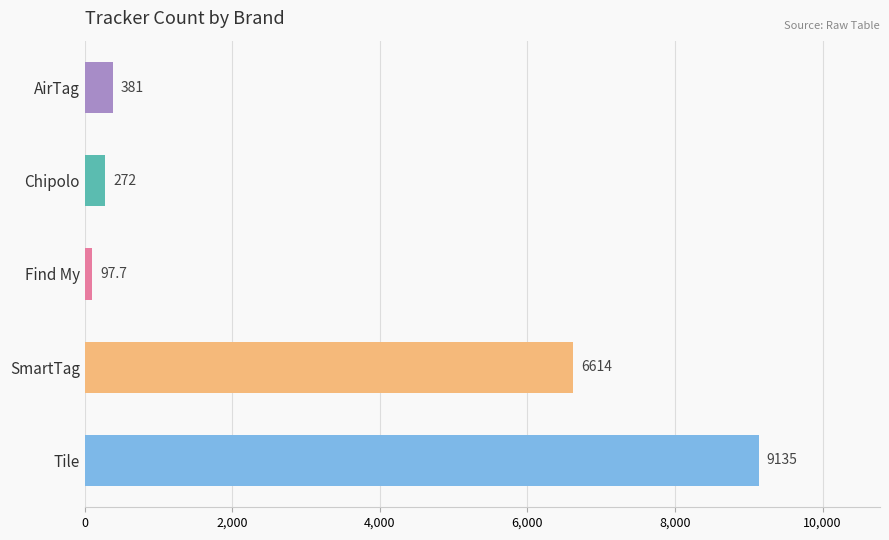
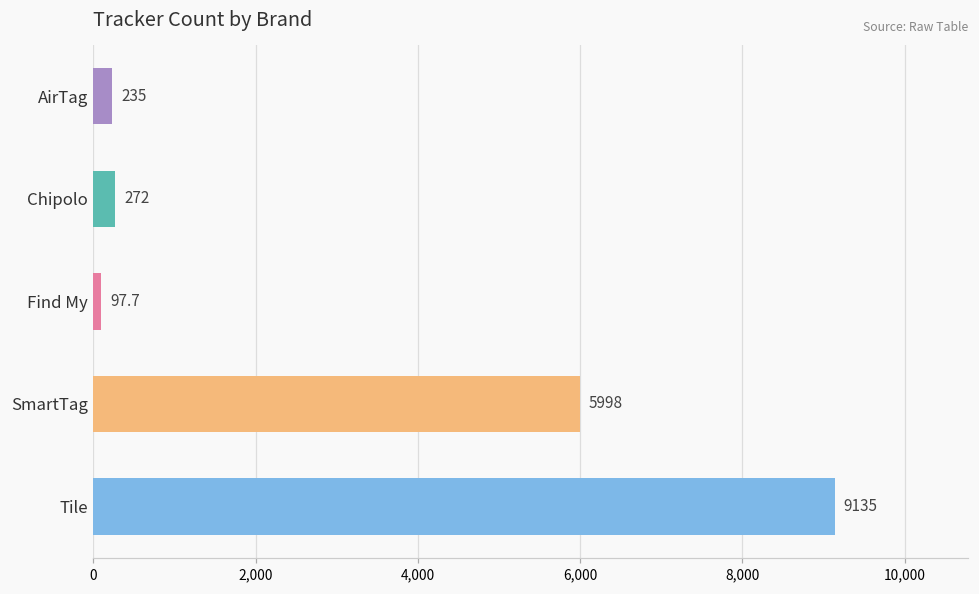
  {
-   "AirTag": 381,
+   "AirTag": 235,
    "Chipolo": 272,
    "Find My": 97.7,
-   "SmartTag": 6614,
+   "SmartTag": 5998,
    "Tile": 9135
  }
